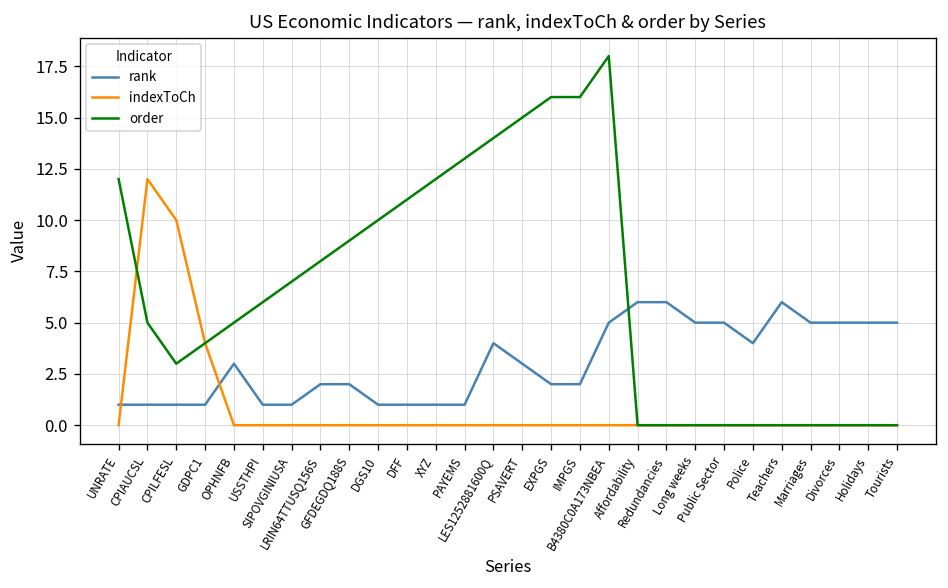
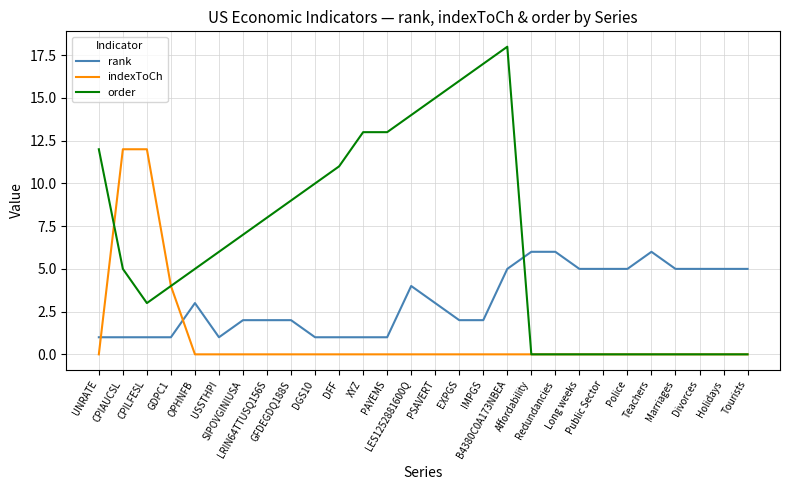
  {
    "rank": {
      "UNRATE": 1,
      "CPIAUCSL": 1,
      "CPILFESL": 1,
      "GDPC1": 1,
      "OPHNFB": 3,
      "USSTHPI": 1,
-     "SIPOVGINIUSA": 1,
+     "SIPOVGINIUSA": 2,
      "LRIN64TTUSQ156S": 2,
      "GFDEGDQ188S": 2,
      "DGS10": 1,
      "DFF": 1,
      "XYZ": 1,
      "PAYEMS": 1,
      "LES1252881600Q": 4,
      "PSAVERT": 3,
      "EXPGS": 2,
      "IMPGS": 2,
      "B4380C0A173NBEA": 5,
      "Affordability": 6,
      "Redundancies": 6,
      "Long weeks": 5,
      "Public Sector": 5,
-     "Police": 4,
+     "Police": 5,
      "Teachers": 6,
      "Marriages": 5,
      "Divorces": 5,
      "Holidays": 5,
      "Tourists": 5
    },
    "indexToCh": {
      "UNRATE": 0,
      "CPIAUCSL": 12,
-     "CPILFESL": 10,
+     "CPILFESL": 12,
      "OPHNFB": 0,
      "USSTHPI": 0,
      "SIPOVGINIUSA": 0,
      "LRIN64TTUSQ156S": 0,
      "GFDEGDQ188S": 0,
      "DGS10": 0,
      "DFF": 0,
      "XYZ": 0,
      "PAYEMS": 0,
      "LES1252881600Q": 0,
      "PSAVERT": 0,
      "EXPGS": 0,
      "IMPGS": 0,
      "B4380C0A173NBEA": 0
    },
    "order": {
      "UNRATE": 12,
      "CPIAUCSL": 5,
      "CPILFESL": 3,
      "OPHNFB": 5,
      "USSTHPI": 6,
      "SIPOVGINIUSA": 7,
      "LRIN64TTUSQ156S": 8,
      "GFDEGDQ188S": 9,
      "DGS10": 10,
      "DFF": 11,
-     "XYZ": 12,
+     "XYZ": 13,
      "PAYEMS": 13,
      "LES1252881600Q": 14,
      "PSAVERT": 15,
      "EXPGS": 16,
-     "IMPGS": 16,
+     "IMPGS": 17,
      "B4380C0A173NBEA": 18
    }
  }
